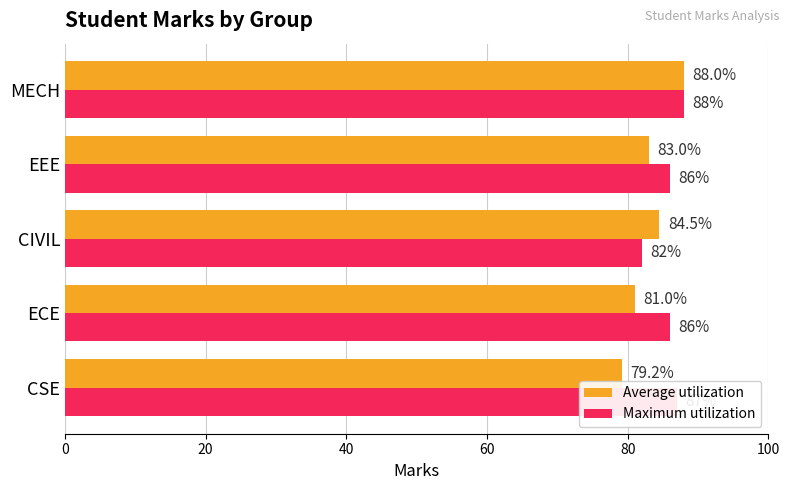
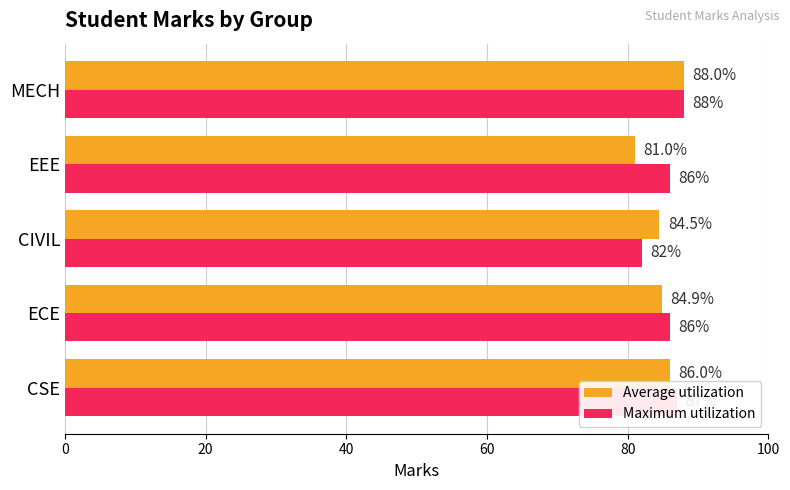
  {
    "Average utilization": {
      "MECH": "88.0%",
-     "EEE": "83.0%",
+     "EEE": "81.0%",
      "CIVIL": "84.5%",
-     "ECE": "81.0%",
-     "CSE": "79.2%"
+     "ECE": "84.9%",
+     "CSE": "86.0%"
    },
    "Maximum utilization": {
      "MECH": "88%",
      "EEE": "86%",
      "CIVIL": "82%",
      "ECE": "86%"
    }
  }
